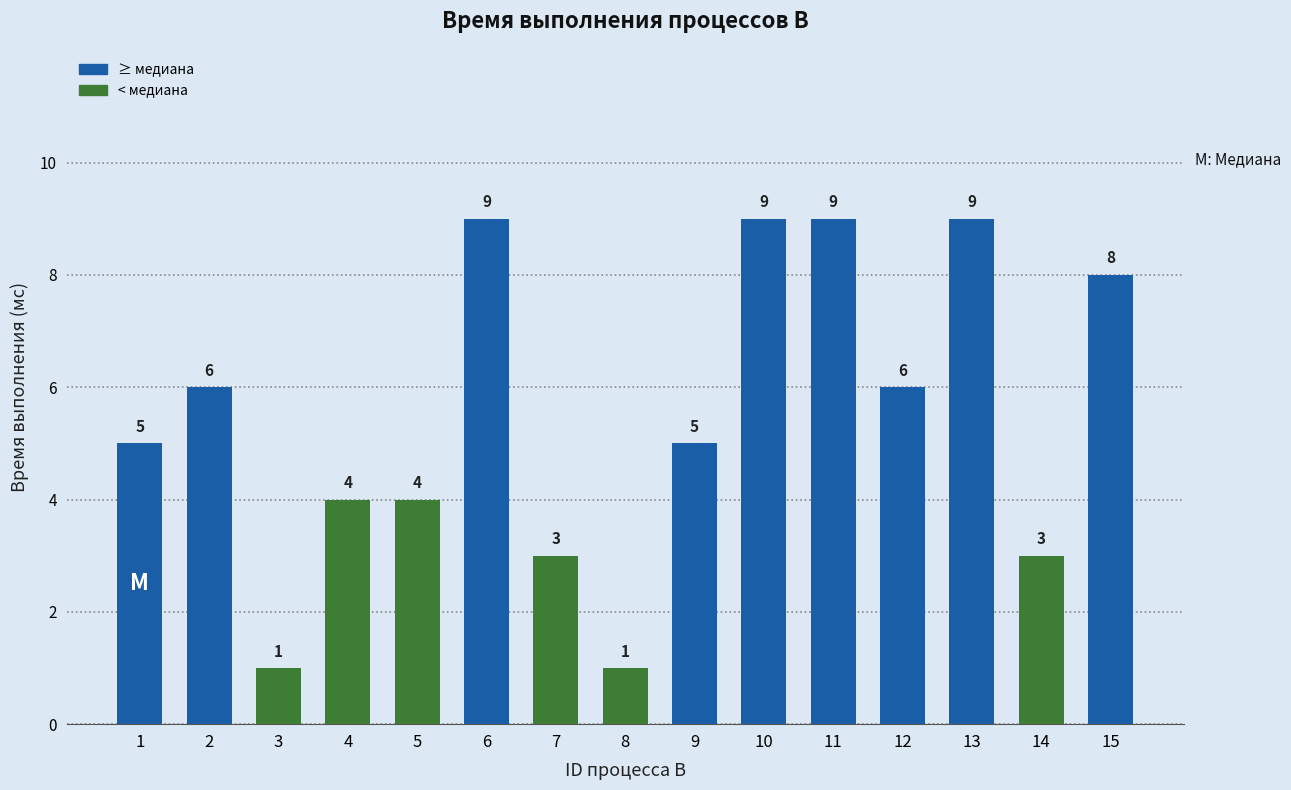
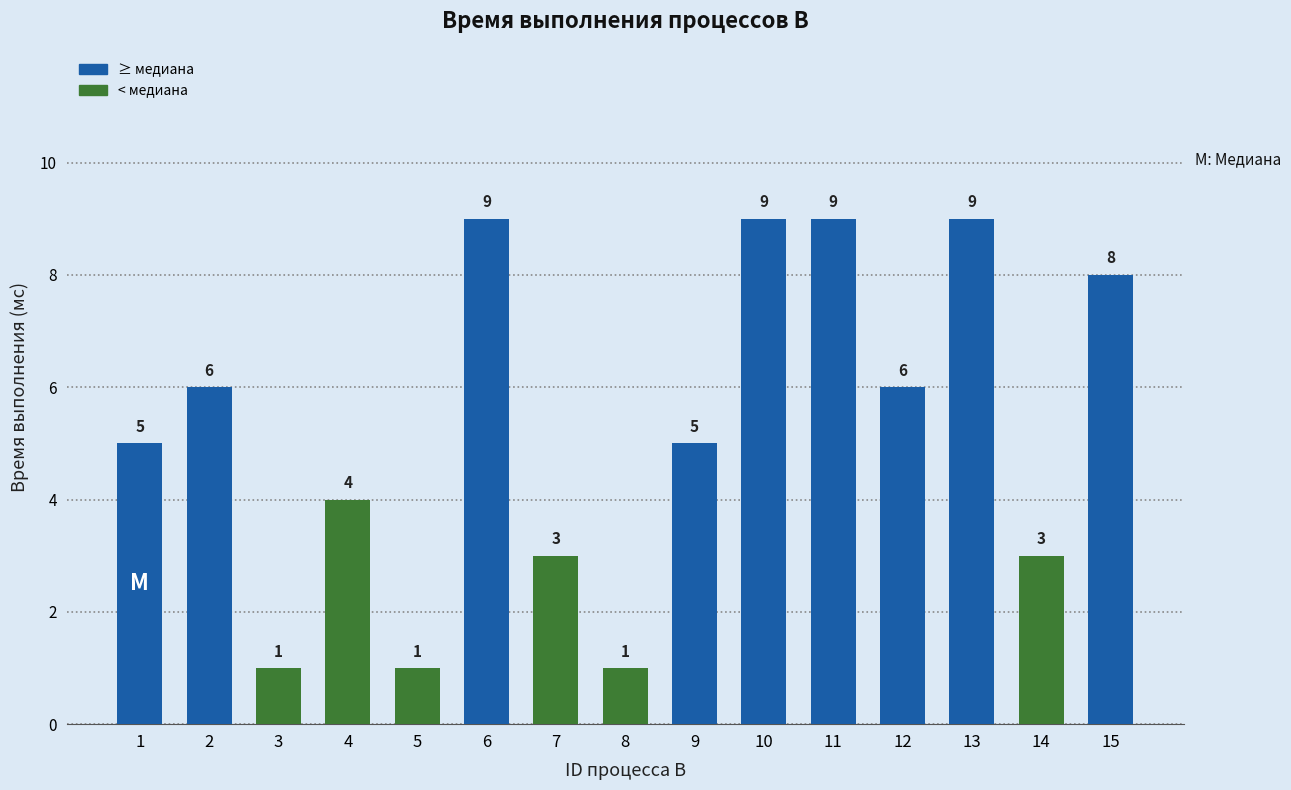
  {
    "1": 5,
    "2": 6,
    "3": 1,
    "4": 4,
-   "5": 4,
+   "5": 1,
    "6": 9,
    "7": 3,
    "8": 1,
    "9": 5,
    "10": 9,
    "11": 9,
    "12": 6,
    "13": 9,
    "14": 3,
    "15": 8
  }
